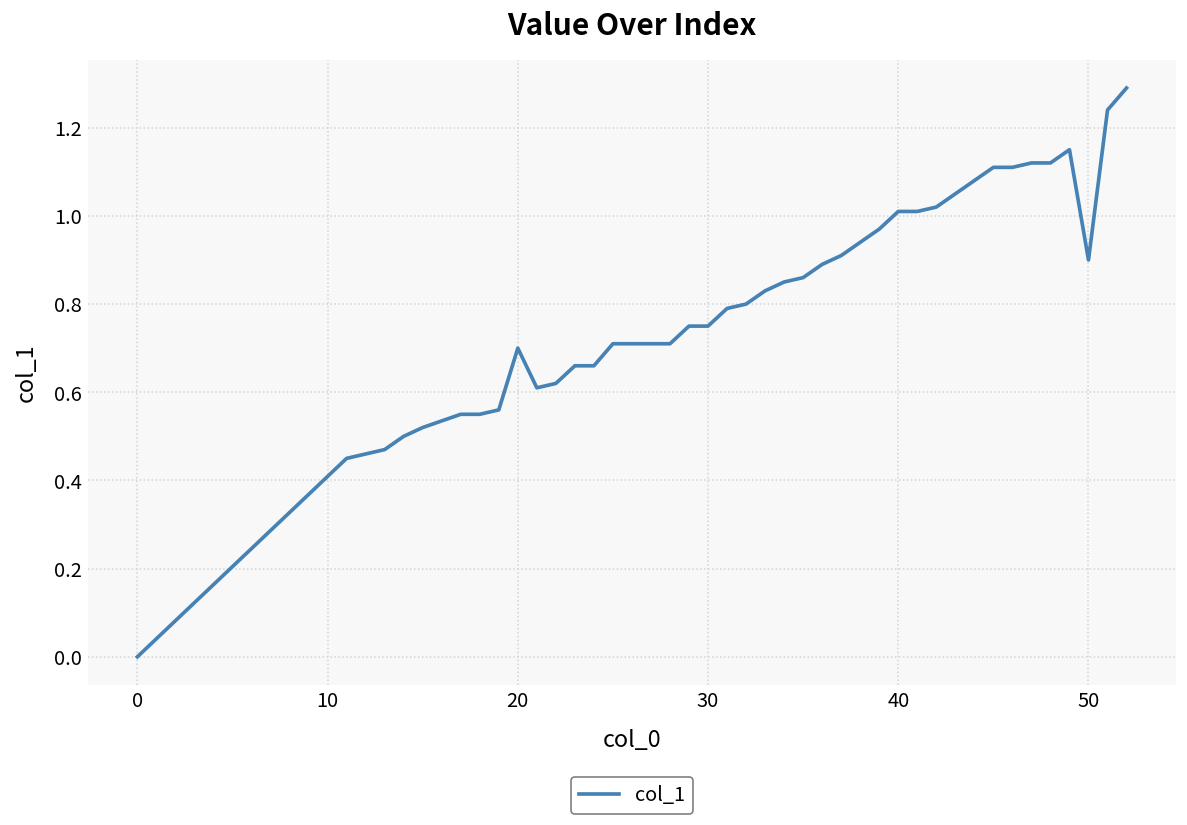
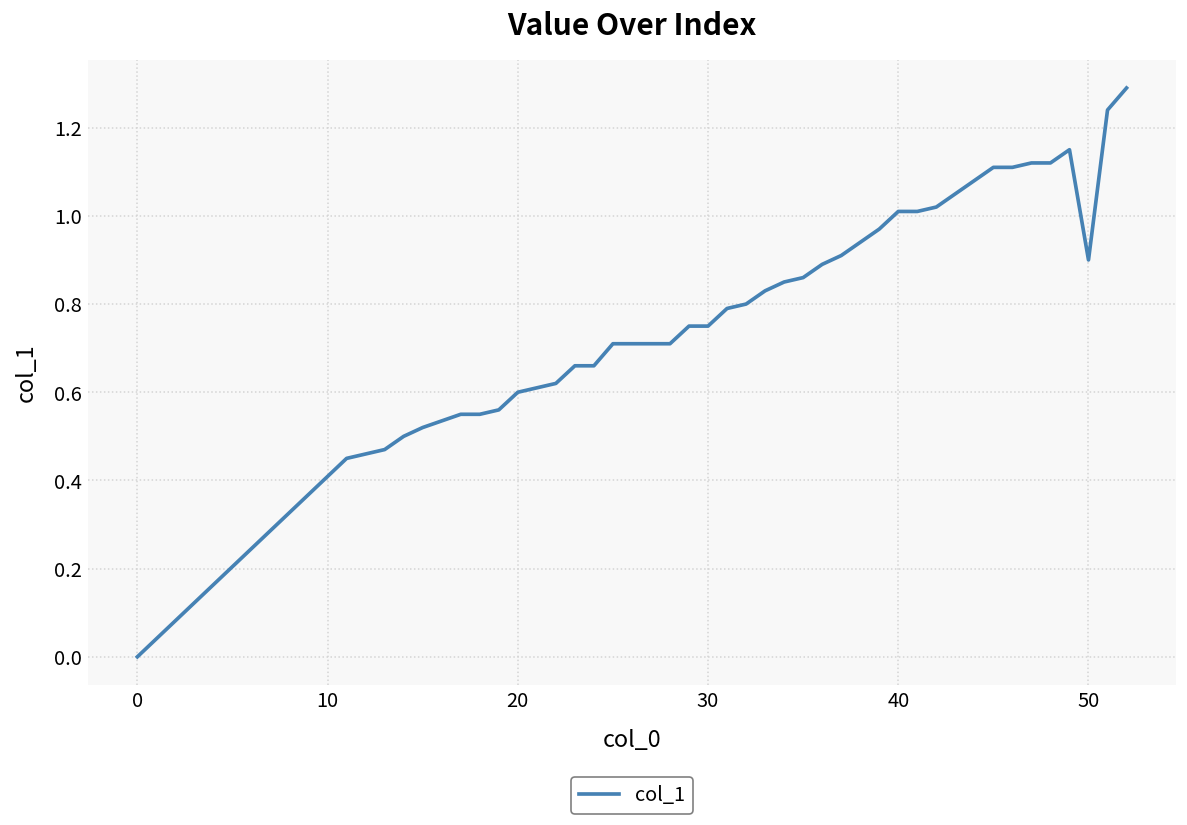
  {
    "0": 0.0,
-   "20": 0.7,
+   "20": 0.6,
    "30": 0.75,
    "40": 1.01,
    "50": 0.9
  }
